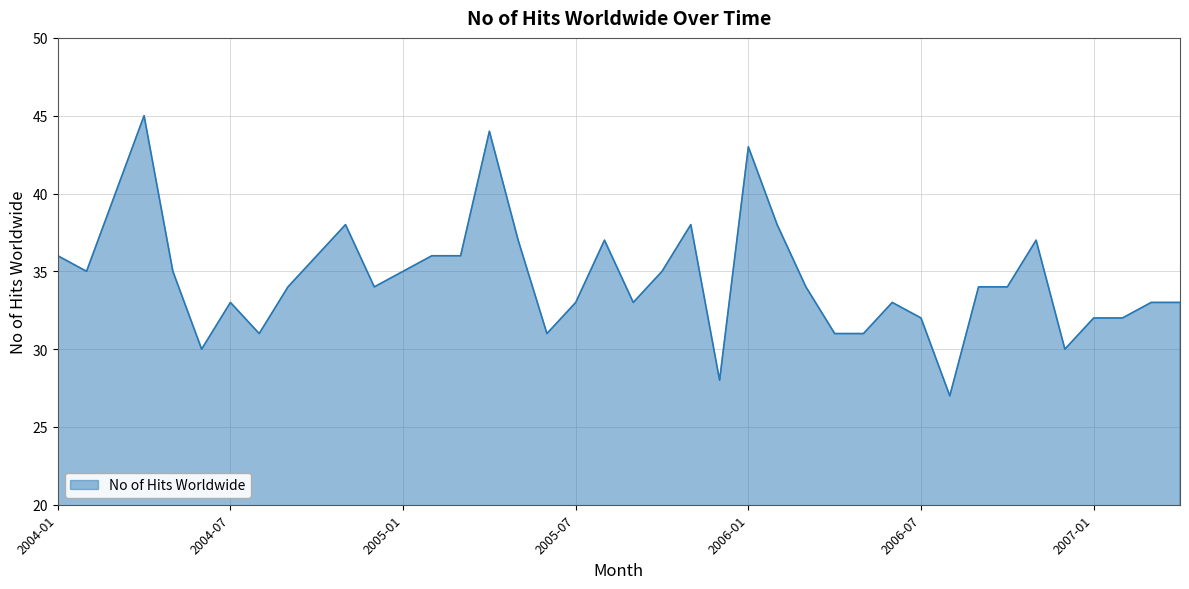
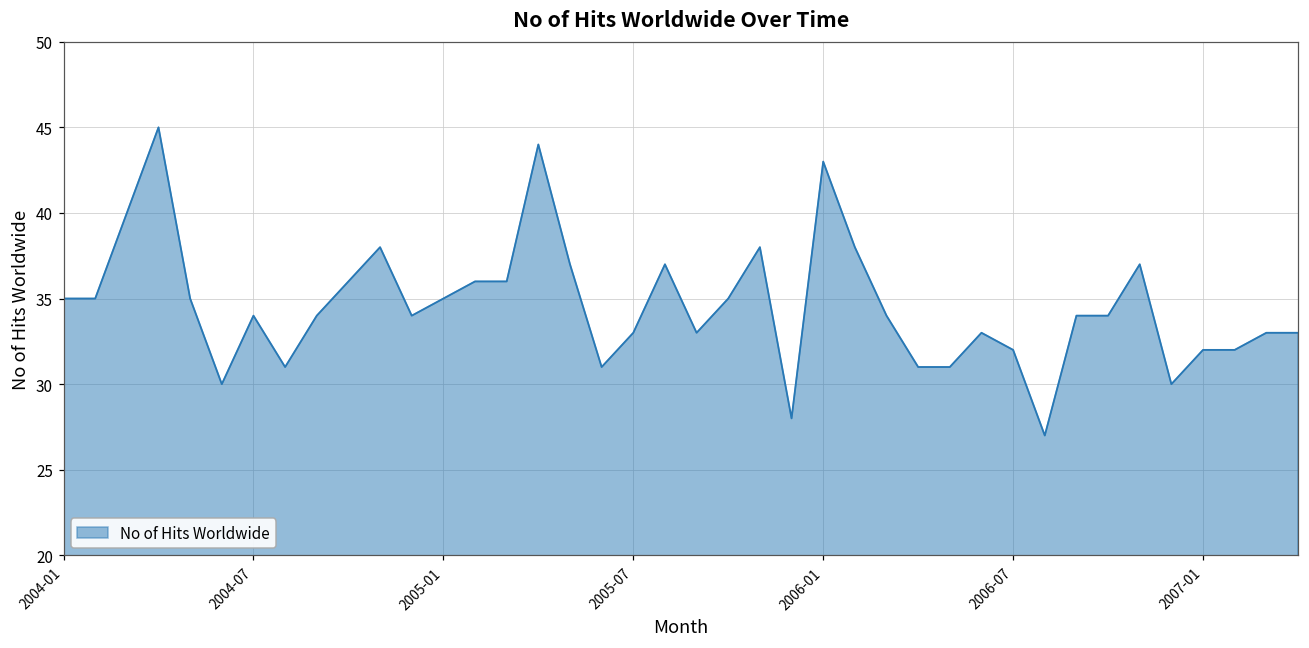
  {
-   "2004-01": 36,
-   "2004-07": 33,
+   "2004-01": 35,
+   "2004-07": 34,
    "2005-01": 35,
    "2005-07": 33,
    "2006-01": 43,
    "2006-07": 32,
    "2007-01": 32
  }
